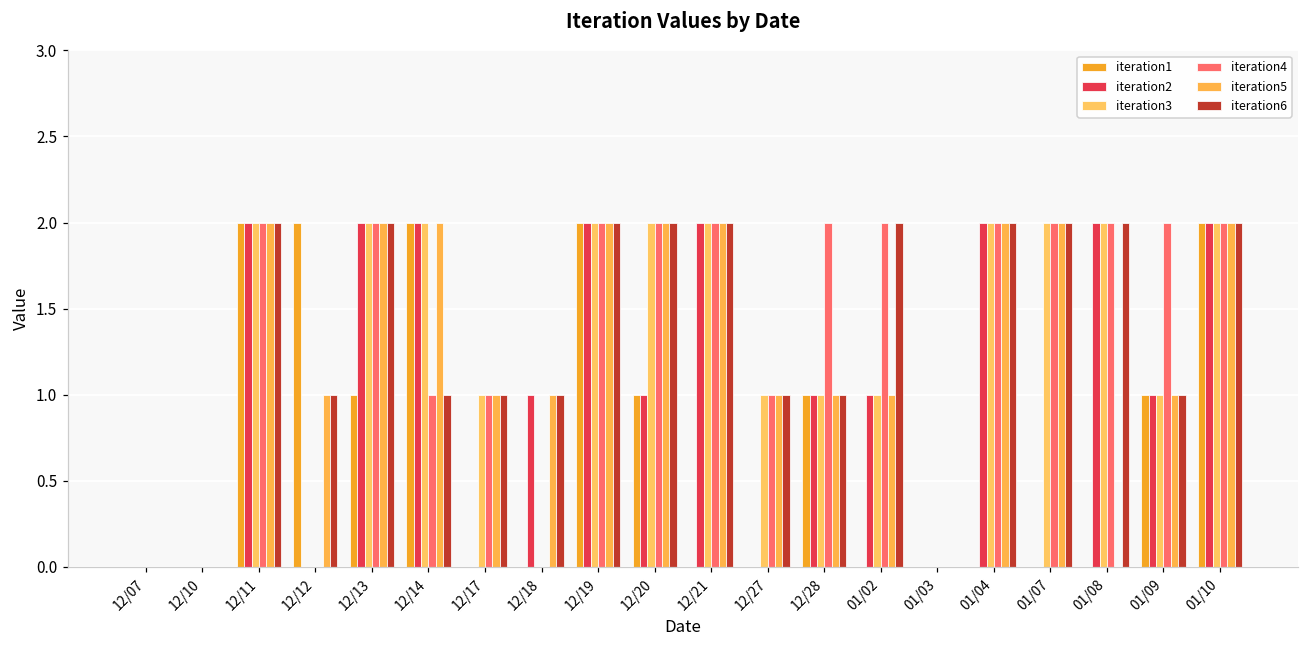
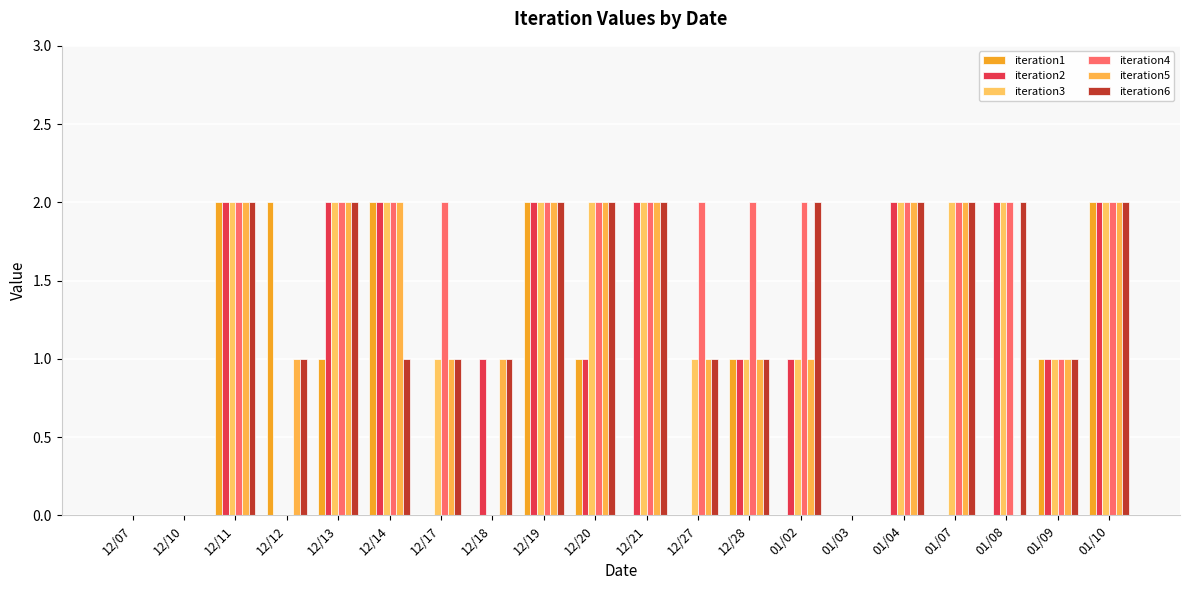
  {
    "iteration4": {
      "12/07": 0,
      "12/10": 0,
      "12/11": 2,
      "12/12": 0,
      "12/13": 2,
-     "12/14": 1,
-     "12/17": 1,
+     "12/14": 2,
+     "12/17": 2,
      "12/18": 0,
      "12/19": 2,
      "12/20": 2,
      "12/21": 2,
-     "12/27": 1,
+     "12/27": 2,
      "12/28": 2,
      "01/02": 2,
      "01/03": 0,
      "01/04": 2,
      "01/07": 2,
      "01/08": 2,
-     "01/09": 2,
+     "01/09": 1,
      "01/10": 2
    }
  }
